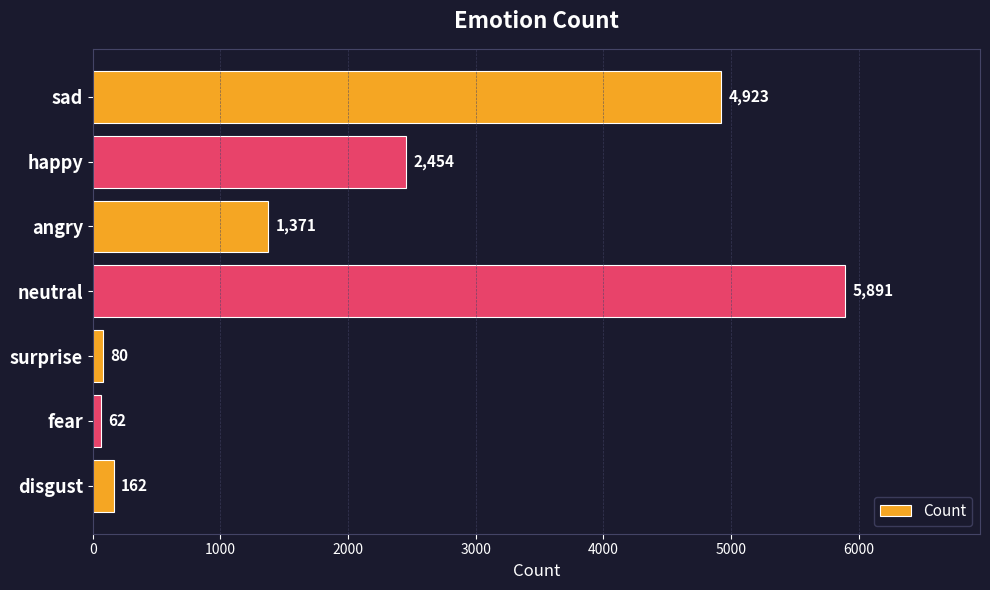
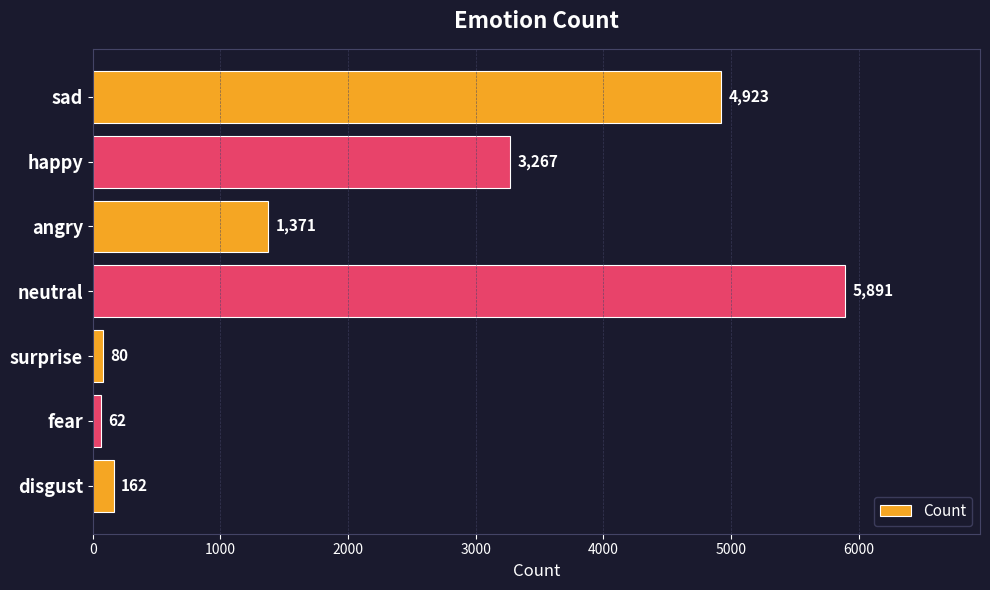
  {
    "sad": "4,923",
-   "happy": "2,454",
+   "happy": "3,267",
    "angry": "1,371",
    "neutral": "5,891",
    "surprise": "80",
    "fear": "62",
    "disgust": "162"
  }
